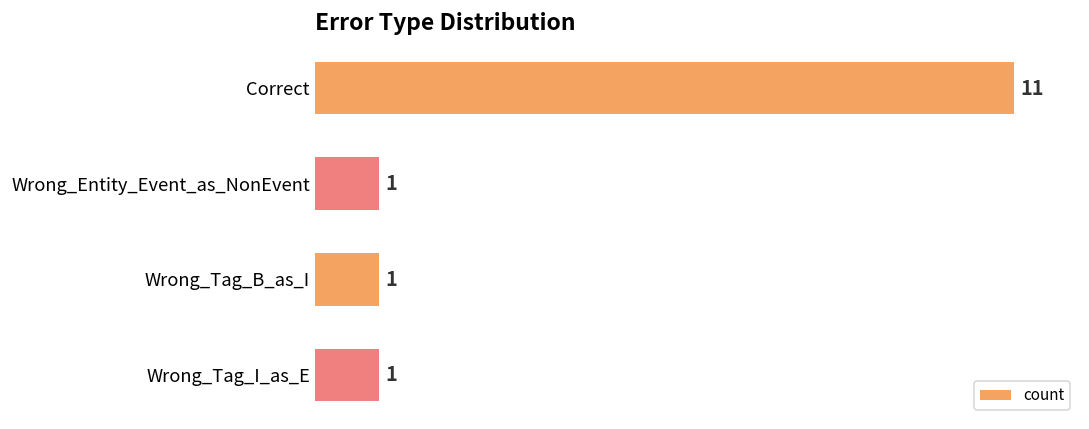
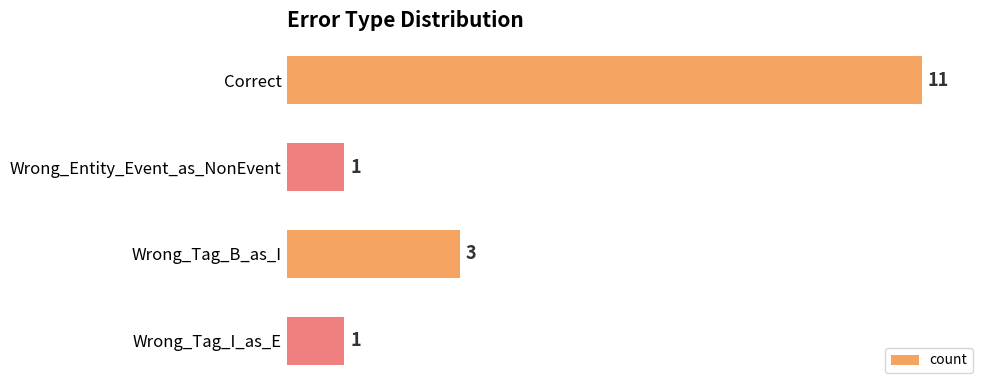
  {
    "Correct": 11,
    "Wrong_Entity_Event_as_NonEvent": 1,
-   "Wrong_Tag_B_as_I": 1,
+   "Wrong_Tag_B_as_I": 3,
    "Wrong_Tag_I_as_E": 1
  }
